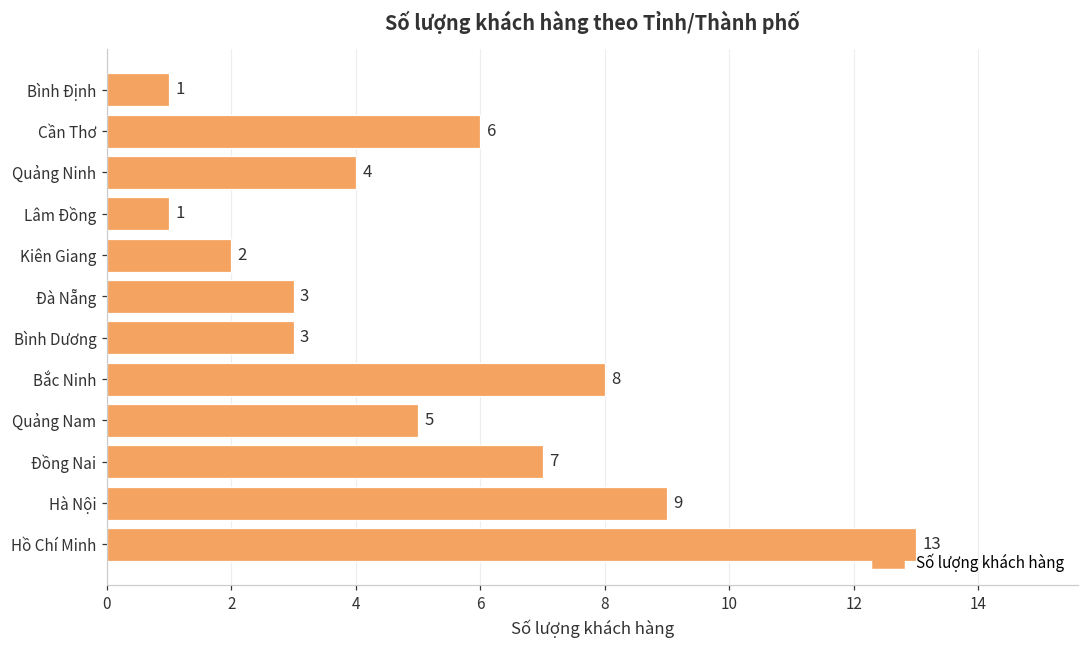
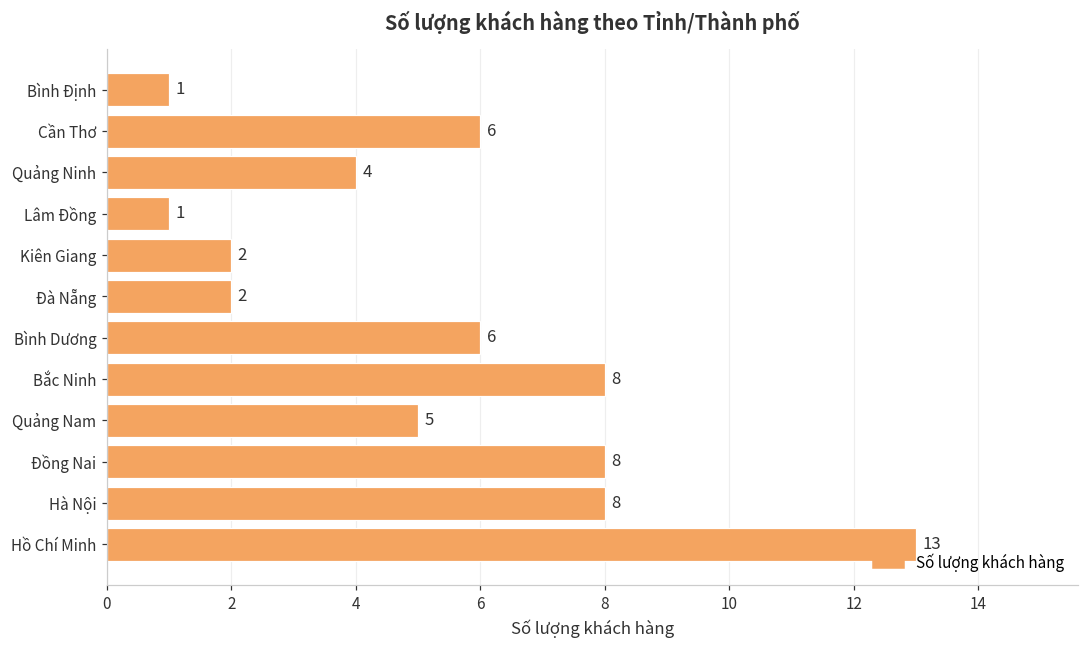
  {
    "Bình Định": 1,
    "Cần Thơ": 6,
    "Quảng Ninh": 4,
    "Lâm Đồng": 1,
    "Kiên Giang": 2,
-   "Đà Nẵng": 3,
-   "Bình Dương": 3,
+   "Đà Nẵng": 2,
+   "Bình Dương": 6,
    "Bắc Ninh": 8,
    "Quảng Nam": 5,
-   "Đồng Nai": 7,
-   "Hà Nội": 9,
+   "Đồng Nai": 8,
+   "Hà Nội": 8,
    "Hồ Chí Minh": 13
  }
